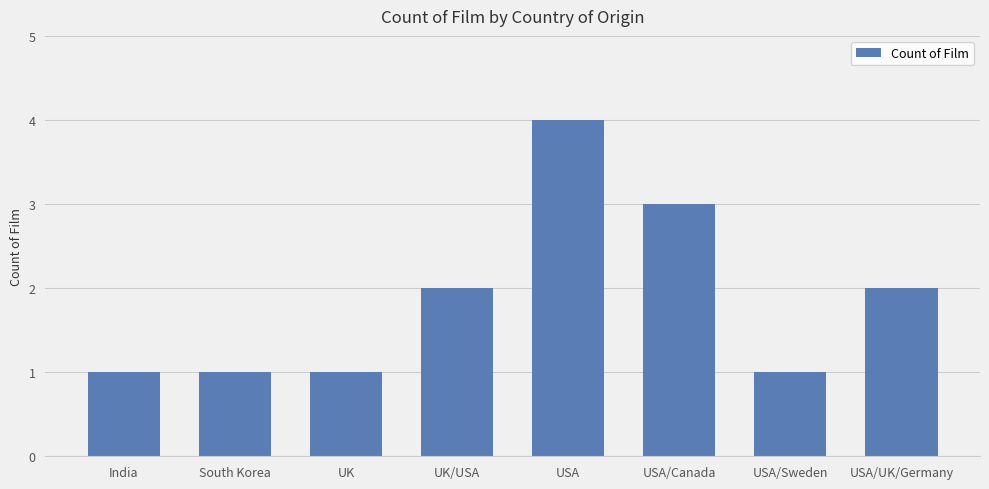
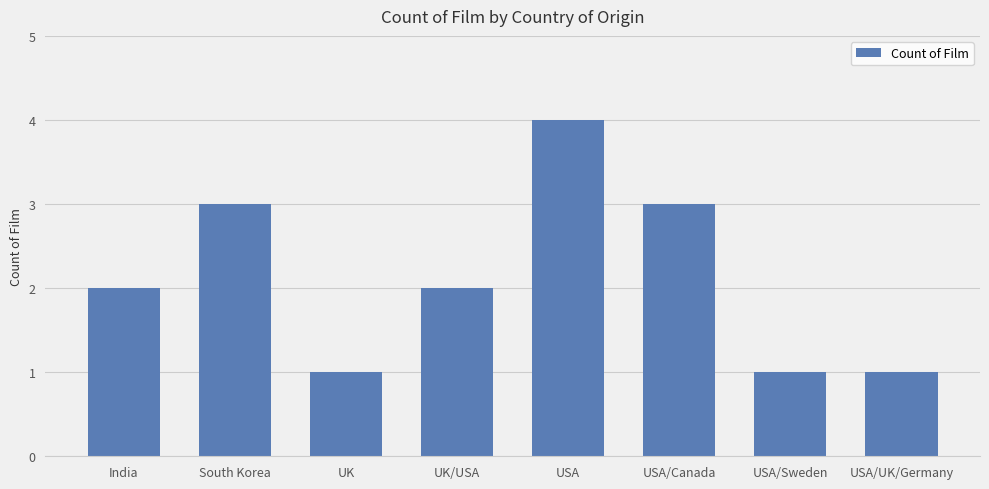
  {
-   "India": 1,
-   "South Korea": 1,
+   "India": 2,
+   "South Korea": 3,
    "UK": 1,
    "UK/USA": 2,
    "USA": 4,
    "USA/Canada": 3,
    "USA/Sweden": 1,
-   "USA/UK/Germany": 2
+   "USA/UK/Germany": 1
  }
